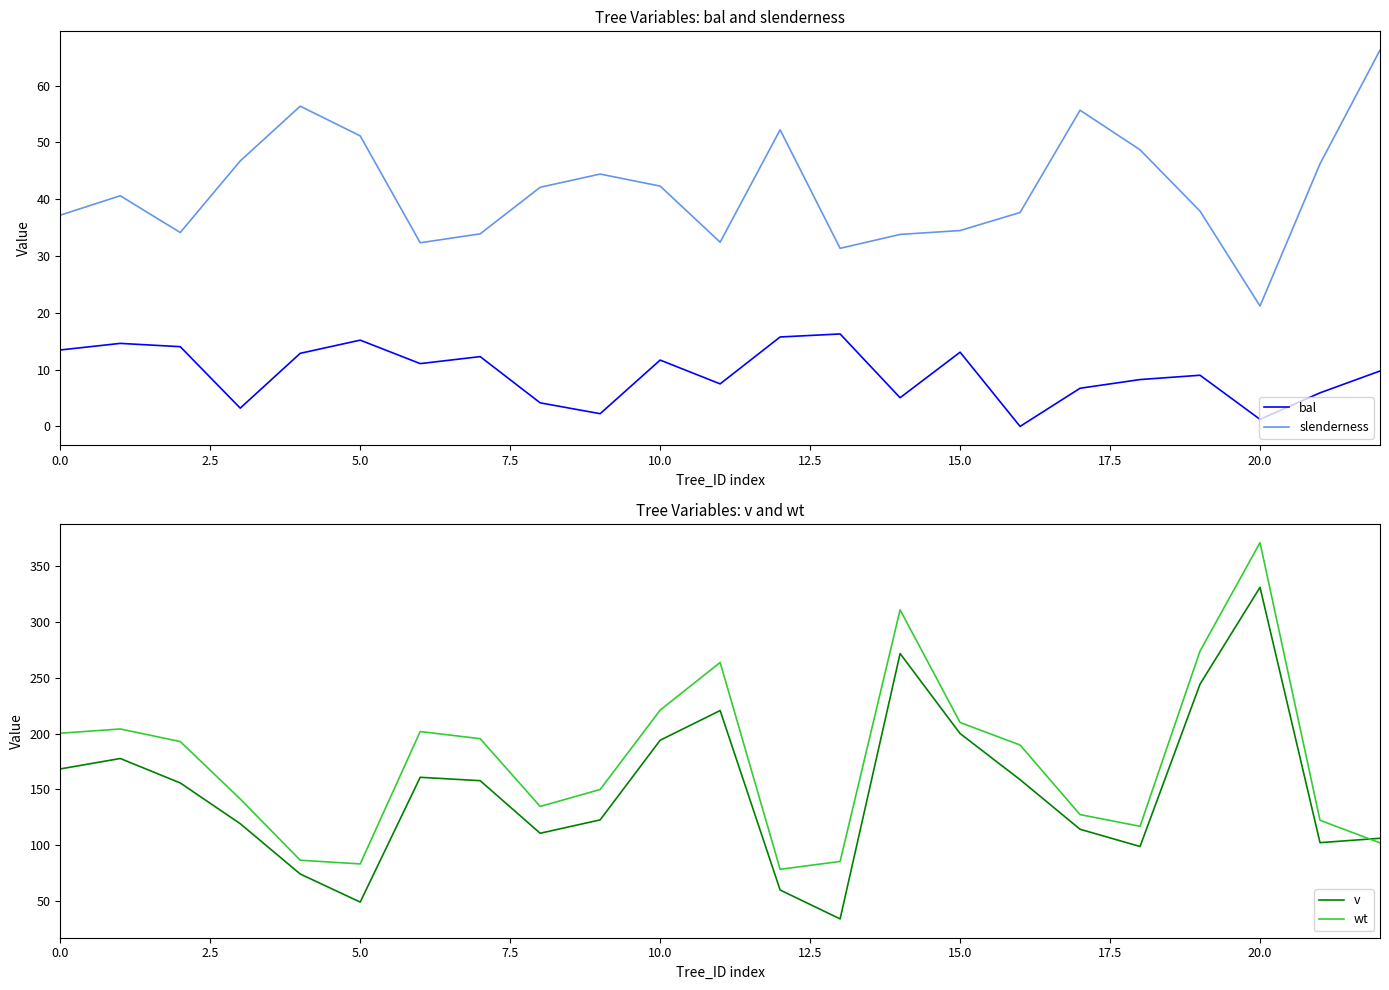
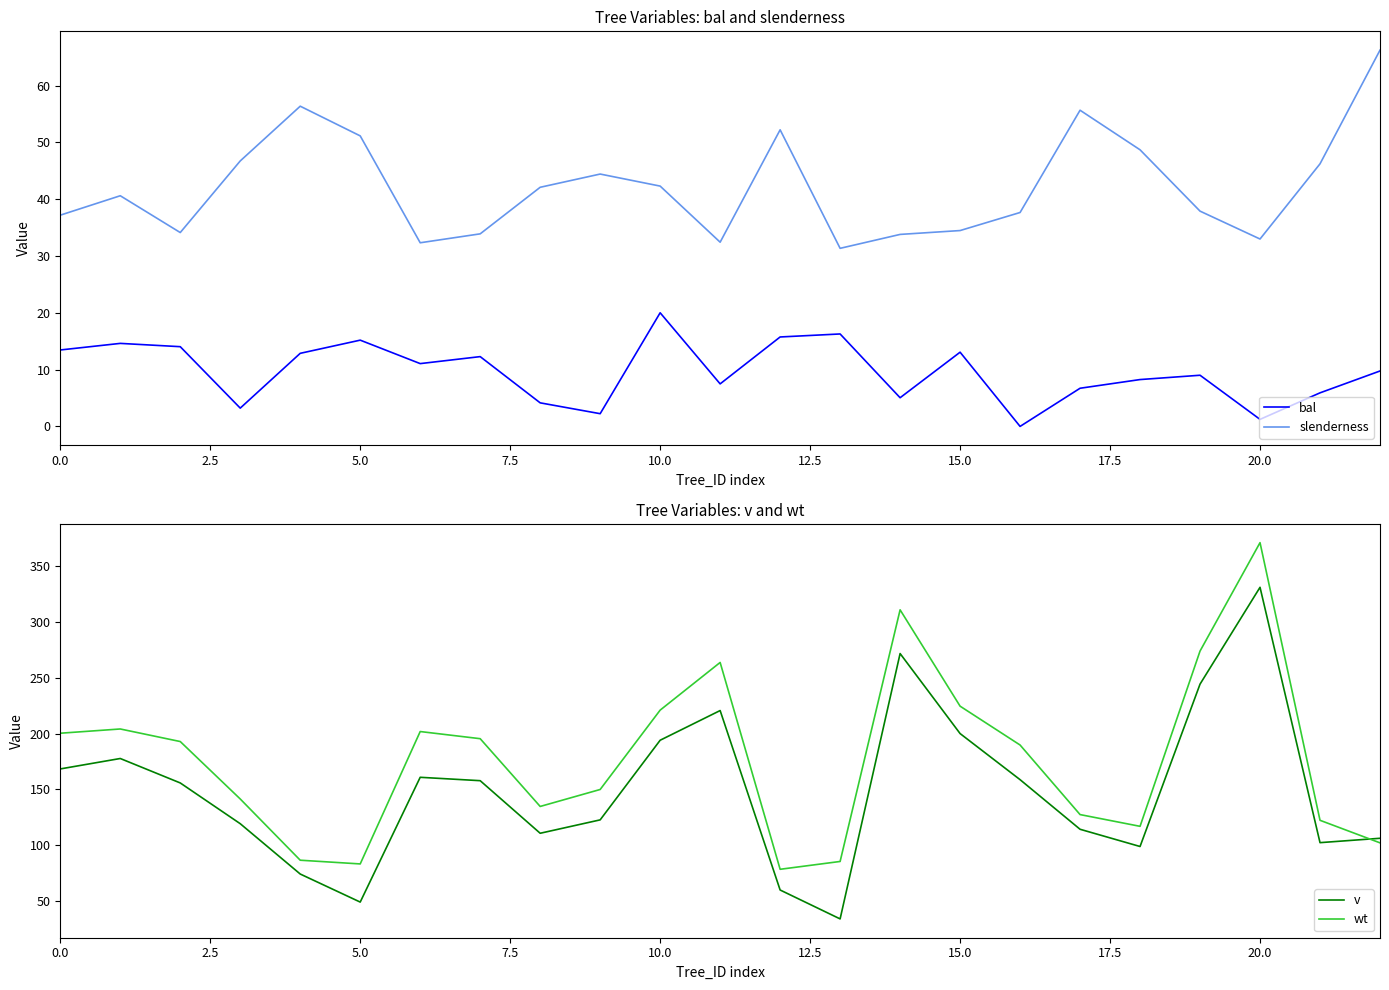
  {
    "Tree Variables: bal and slenderness": {
      "bal": {
        "0.0": 13,
        "5.0": 15,
-       "10.0": 12,
+       "10.0": 20,
        "15.0": 13
      },
      "slenderness": {
        "0.0": 37,
        "5.0": 51,
        "10.0": 42,
        "15.0": 34,
-       "20.0": 21
+       "20.0": 33
      }
    },
    "Tree Variables: v and wt": {
      "v": {
        "0.0": 168,
        "5.0": 49,
        "10.0": 194,
        "15.0": 200,
        "20.0": 331
      },
      "wt": {
        "0.0": 200,
        "5.0": 83,
        "10.0": 221,
-       "15.0": 210,
+       "15.0": 225,
        "20.0": 371
      }
    }
  }
